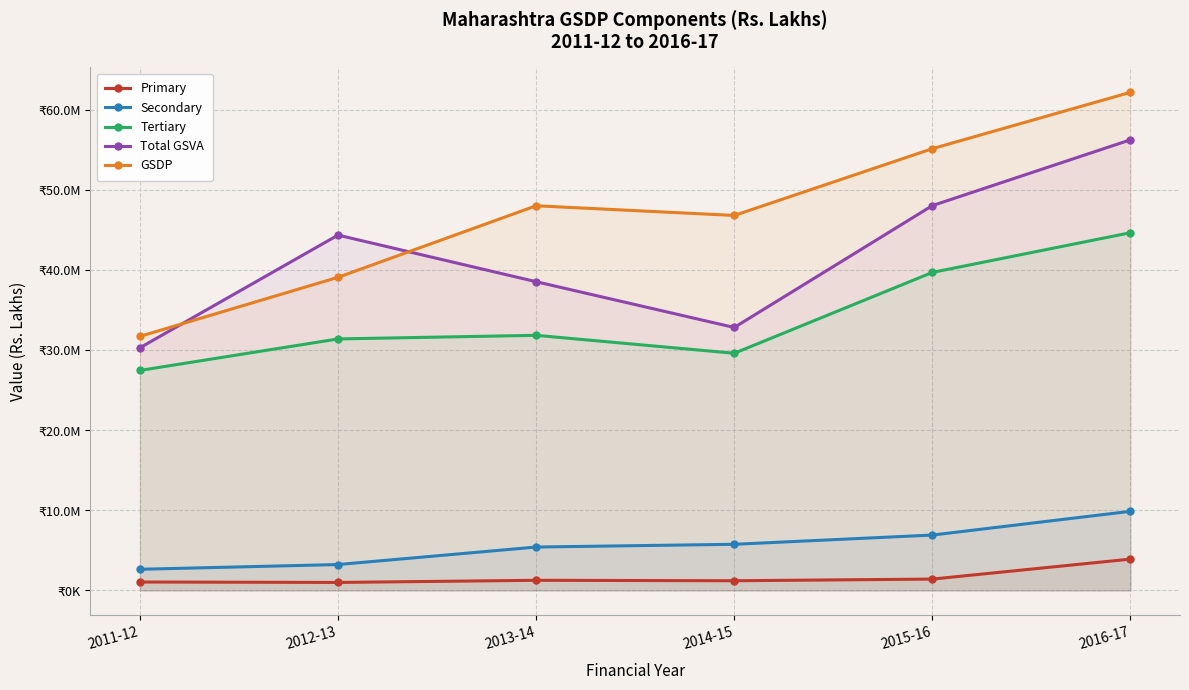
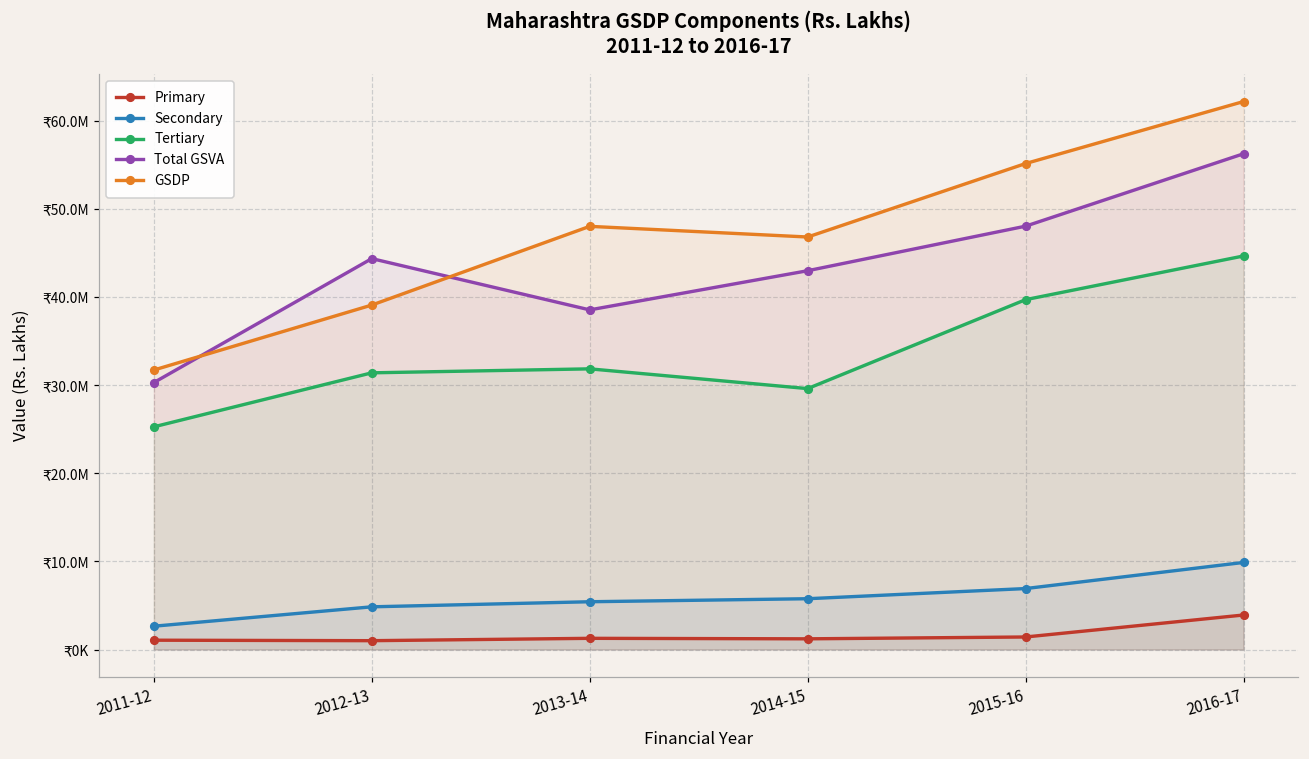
  {
    "Primary": {
      "2011-12": "₹1000000",
      "2012-13": "₹1000000",
      "2013-14": "₹1000000",
      "2014-15": "₹1000000",
      "2015-16": "₹1000000",
      "2016-17": "₹4000000"
    },
    "Secondary": {
      "2011-12": "₹3000000",
-     "2012-13": "₹3000000",
+     "2012-13": "₹5000000",
      "2013-14": "₹5000000",
      "2014-15": "₹6000000",
      "2015-16": "₹7000000",
      "2016-17": "₹10000000"
    },
    "Tertiary": {
-     "2011-12": "₹27000000",
+     "2011-12": "₹25000000",
      "2012-13": "₹31000000",
      "2013-14": "₹32000000",
      "2014-15": "₹30000000",
      "2015-16": "₹40000000",
      "2016-17": "₹45000000"
    },
    "Total GSVA": {
      "2011-12": "₹30000000",
      "2012-13": "₹44000000",
      "2013-14": "₹39000000",
-     "2014-15": "₹33000000",
+     "2014-15": "₹43000000",
      "2015-16": "₹48000000",
      "2016-17": "₹56000000"
    },
    "GSDP": {
      "2011-12": "₹32000000",
      "2012-13": "₹39000000",
      "2013-14": "₹48000000",
      "2014-15": "₹47000000",
      "2015-16": "₹55000000",
      "2016-17": "₹62000000"
    }
  }
